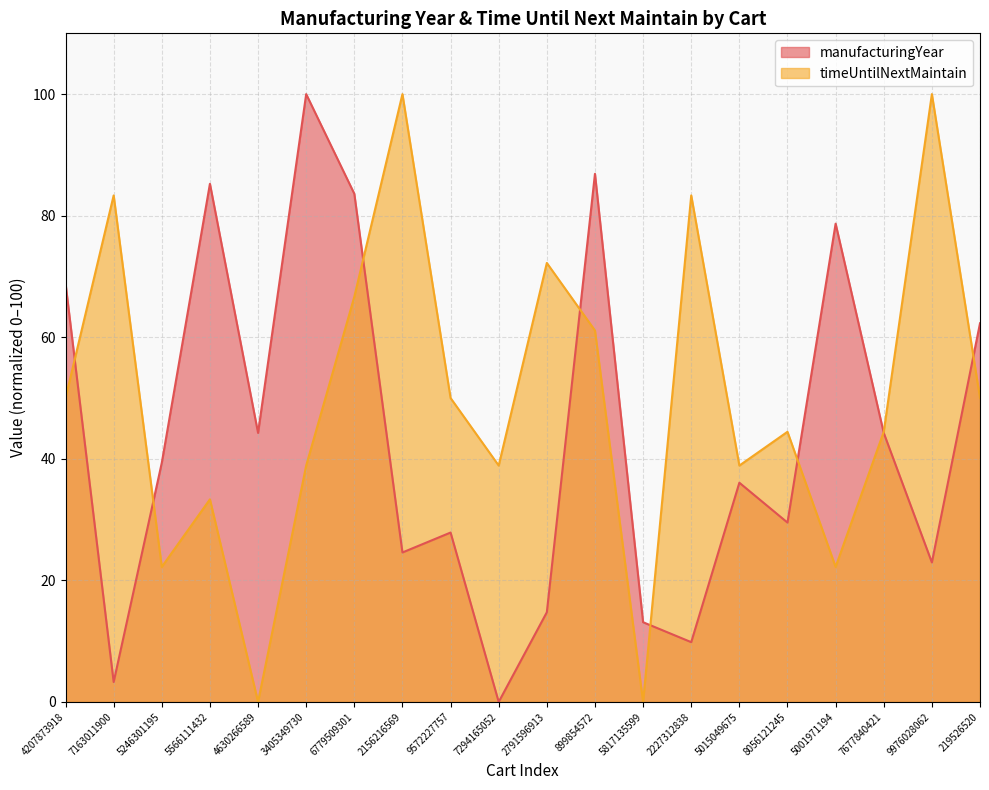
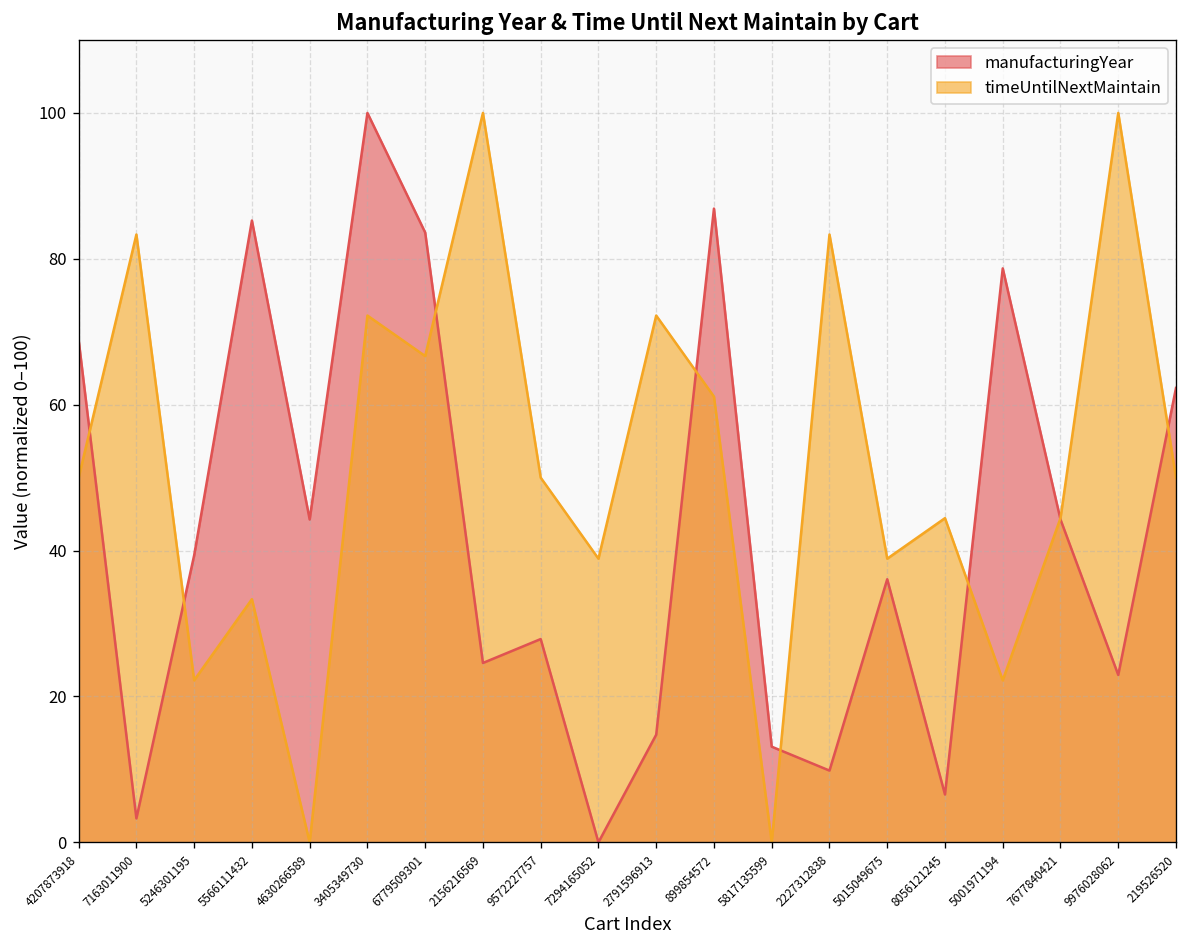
  {
    "manufacturingYear": {
      "4207873918": 69,
      "7163011900": 3,
      "5246301195": 39,
      "5566111432": 85,
      "4630266589": 44,
      "3405349730": 100,
      "6779509301": 84,
      "2156216569": 25,
      "9572227757": 28,
      "7294165052": 0,
      "2791596913": 15,
      "899854572": 87,
      "5817135599": 13,
      "2227312838": 10,
      "5015049675": 36,
-     "8056121245": 30,
+     "8056121245": 7,
      "5001971194": 79,
      "9976028062": 23,
      "219526520": 62
    },
    "timeUntilNextMaintain": {
      "4207873918": 50,
      "7163011900": 83,
      "5246301195": 22,
      "5566111432": 33,
      "4630266589": 0,
-     "3405349730": 39,
+     "3405349730": 72,
      "6779509301": 67,
      "2156216569": 100,
      "9572227757": 50,
      "7294165052": 39,
      "2791596913": 72,
      "899854572": 61,
      "5817135599": 0,
      "2227312838": 83,
      "5015049675": 39,
      "8056121245": 44,
      "5001971194": 22,
      "9976028062": 100,
      "219526520": 50
    }
  }
